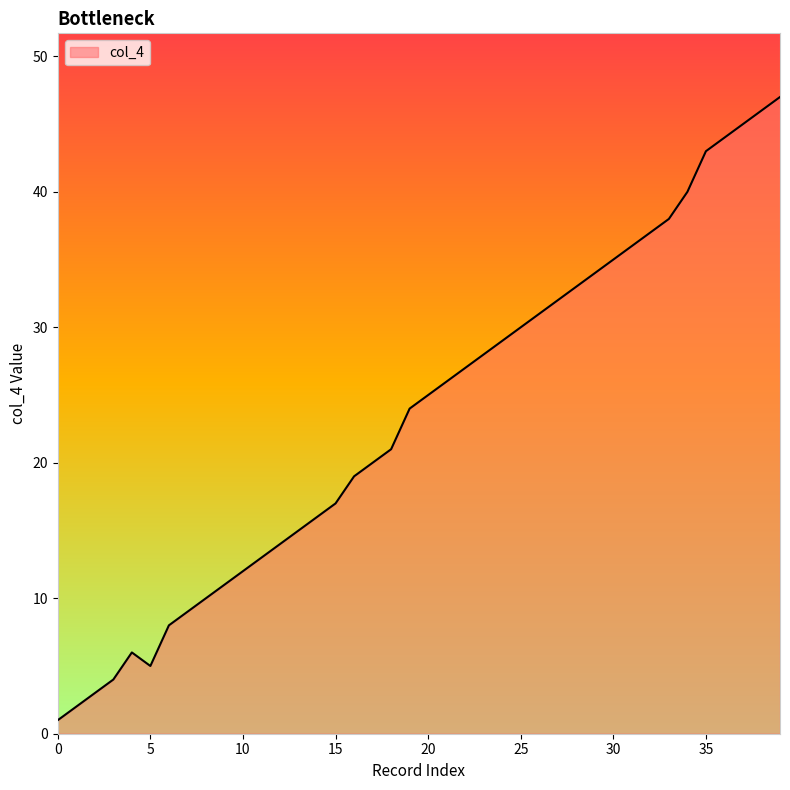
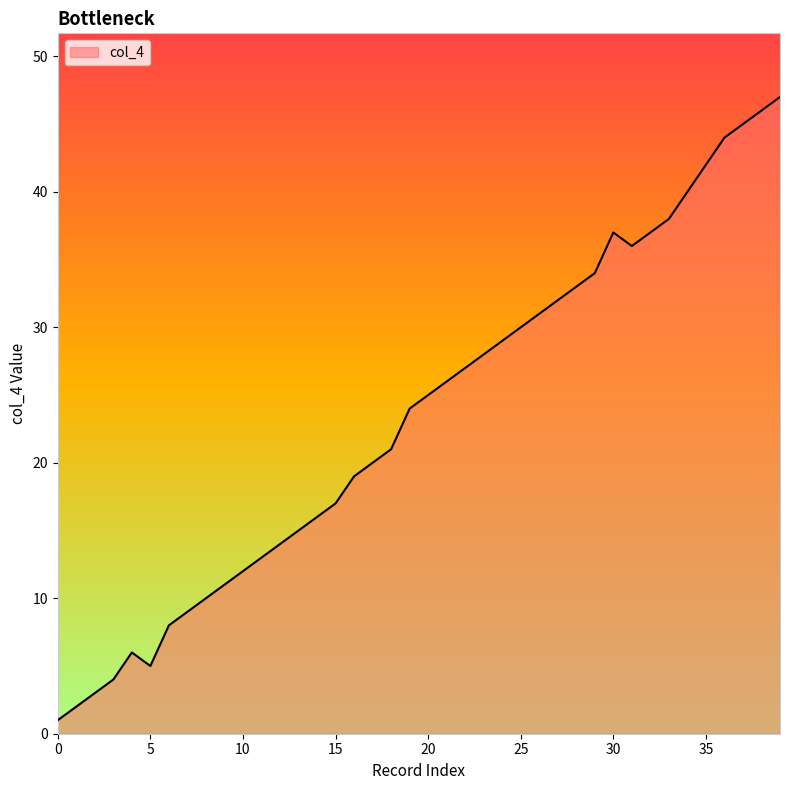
  {
    "0": 1,
    "5": 5,
    "25": 30,
-   "30": 35,
-   "35": 43
+   "30": 37,
+   "35": 42
  }
